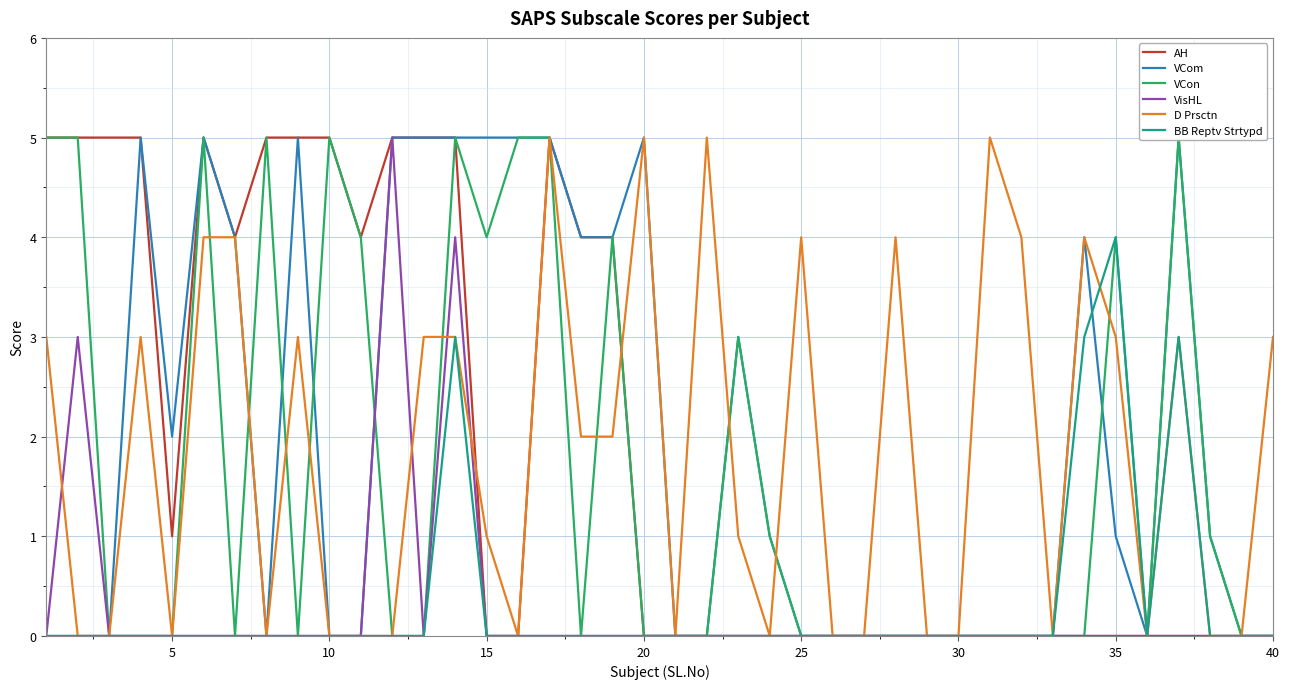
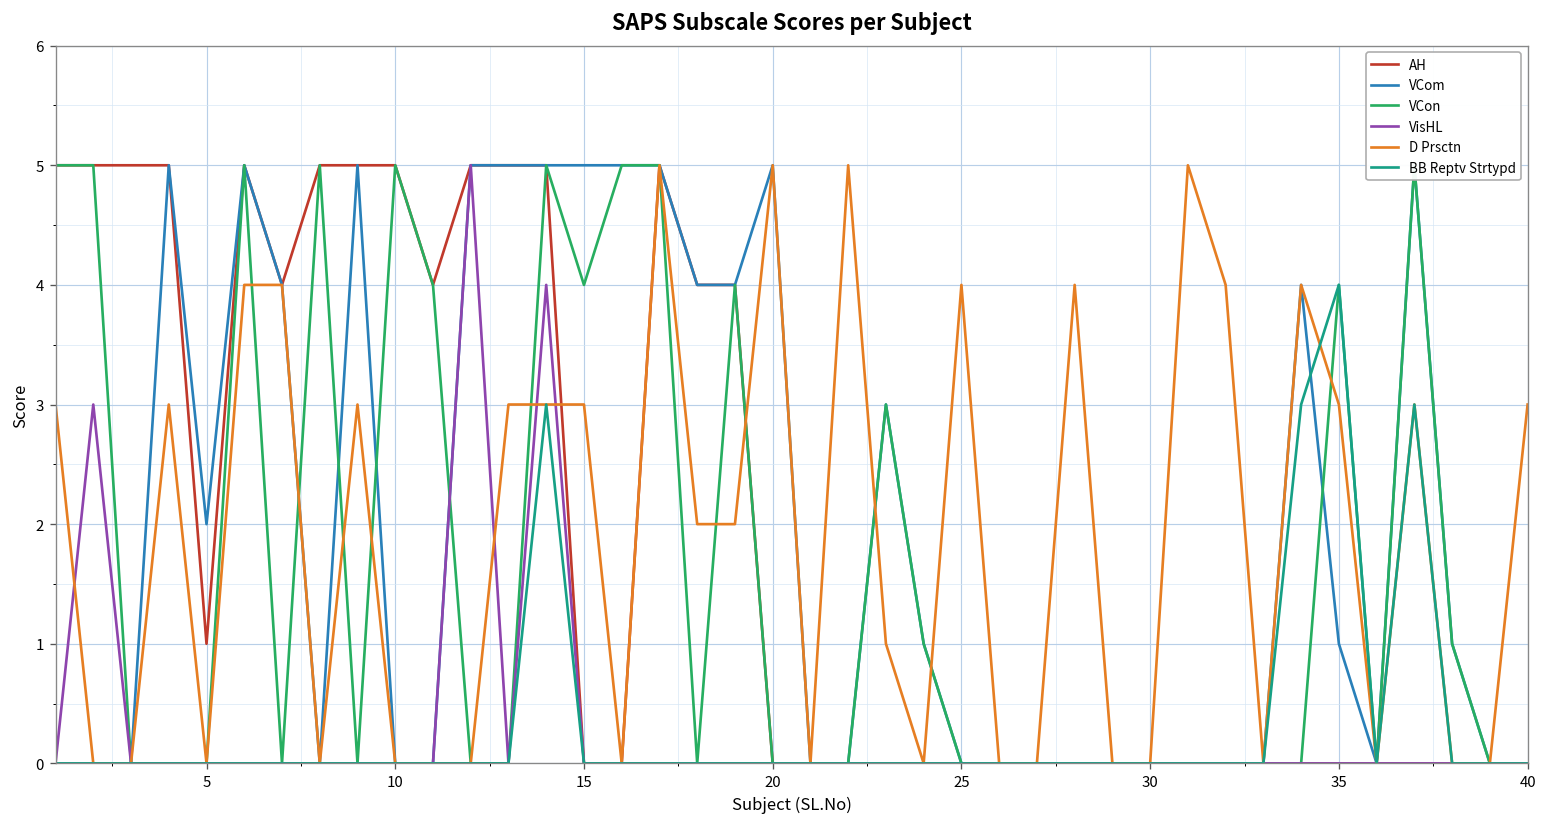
  {
    "AH": {
      "5": 1
    },
    "VCom": {
      "5": 2,
      "15": 5,
      "35": 1
    },
    "D Prsctn": {
-     "15": 1,
+     "15": 3,
      "25": 4,
      "35": 3,
      "40": 3
    }
  }
